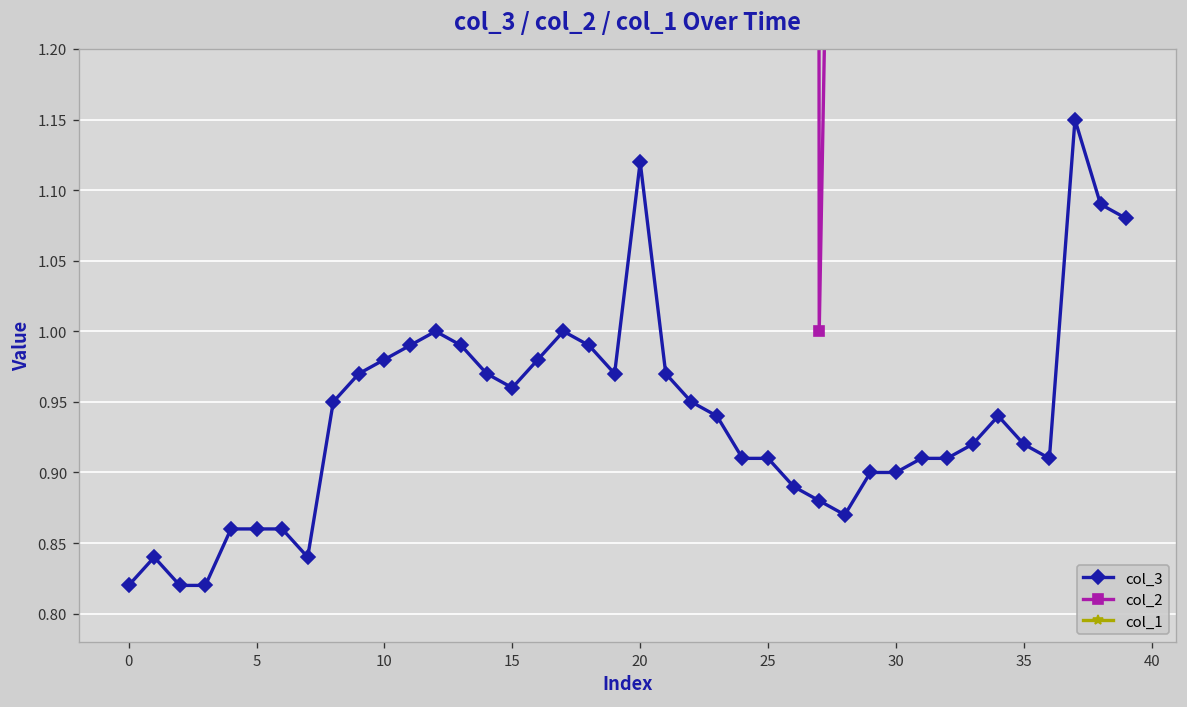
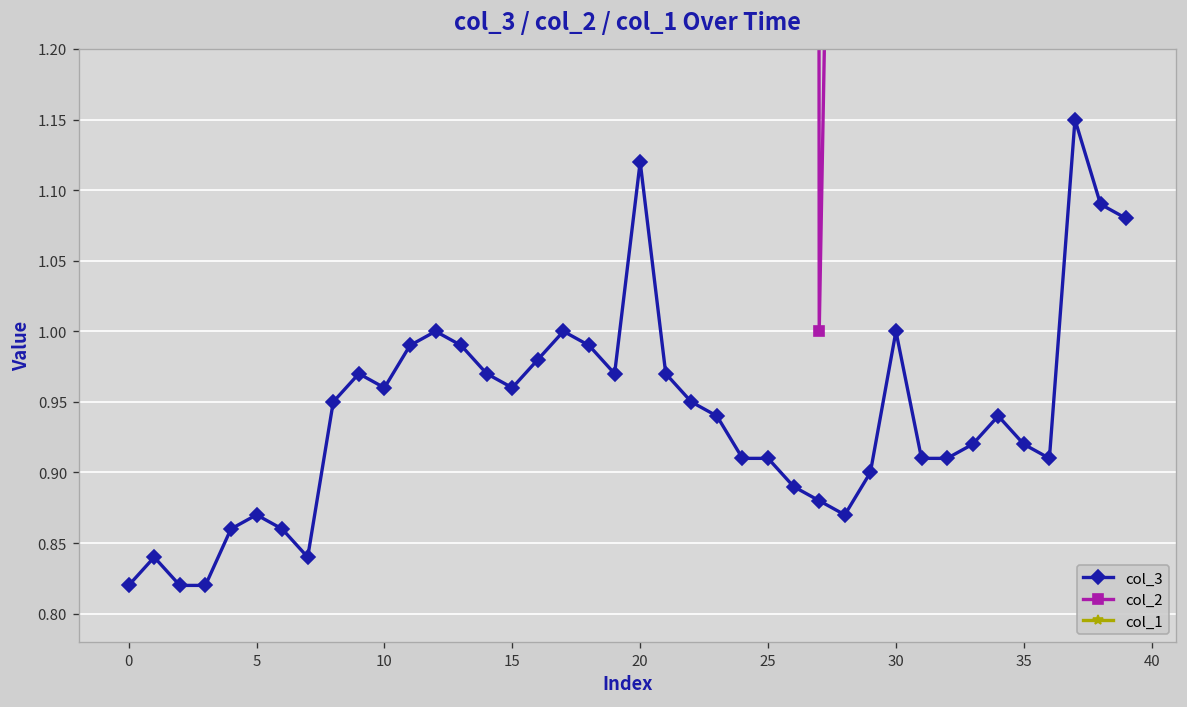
  {
    "col_3": {
      "0": 0.82,
-     "5": 0.86,
-     "10": 0.98,
+     "5": 0.87,
+     "10": 0.96,
      "15": 0.96,
      "20": 1.12,
      "25": 0.91,
-     "30": 0.9,
+     "30": 1.0,
      "35": 0.92
    }
  }
